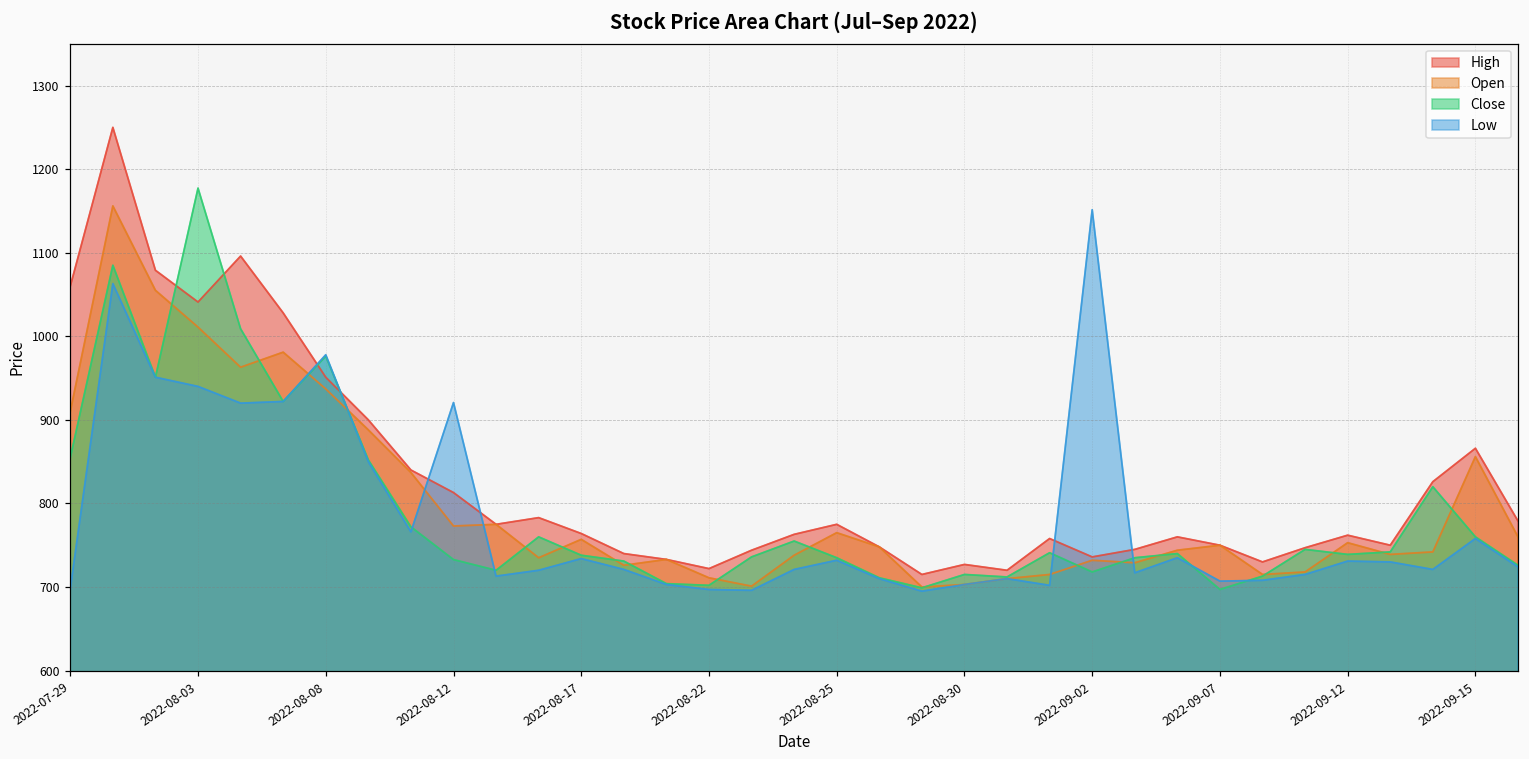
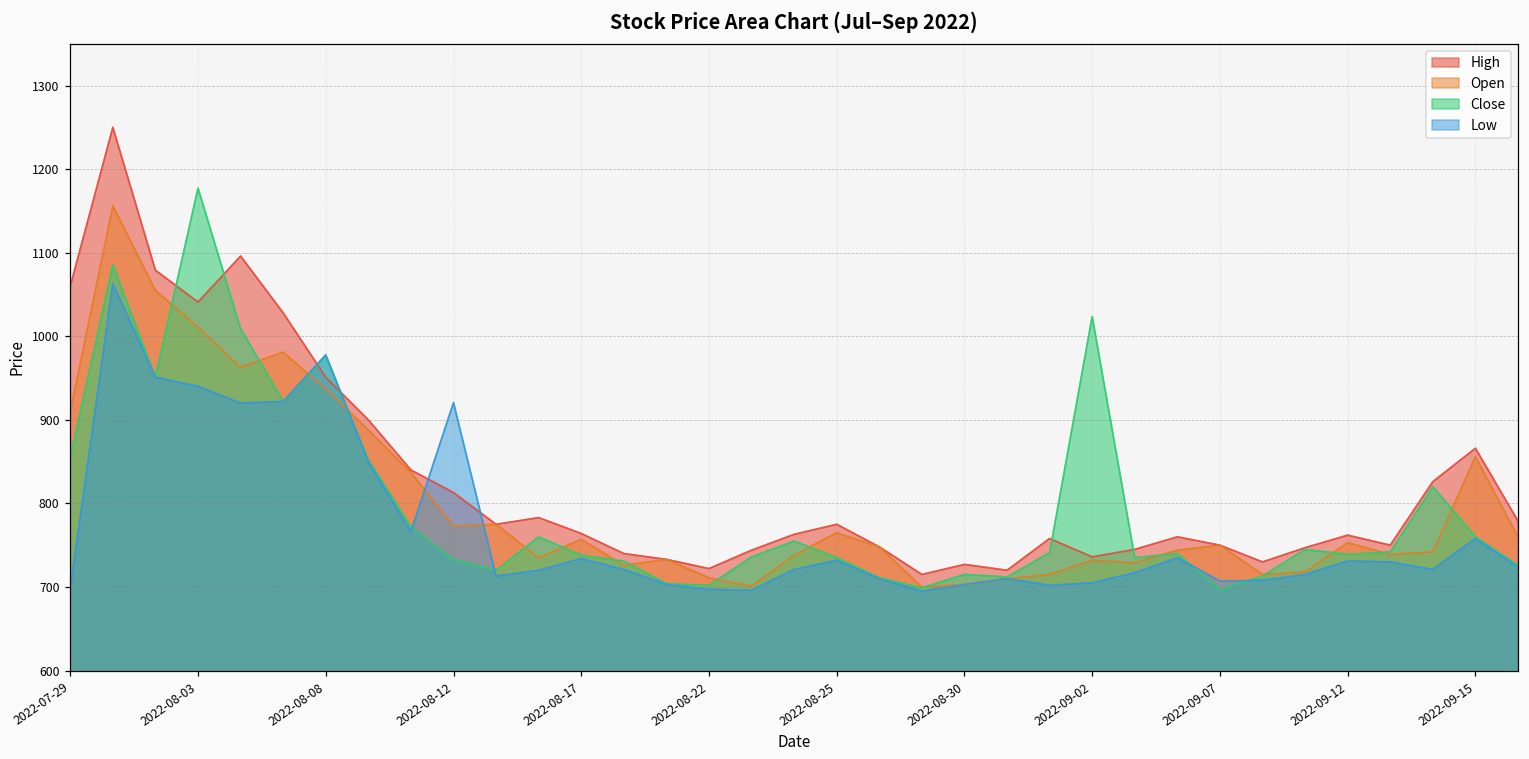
  {
    "Close": {
      "2022-07-29": 850,
      "2022-08-03": 1180,
      "2022-08-12": 730,
      "2022-08-17": 740,
      "2022-08-22": 700,
      "2022-08-30": 720,
-     "2022-09-02": 720,
+     "2022-09-02": 1020,
      "2022-09-07": 700,
      "2022-09-12": 740
    },
    "Low": {
      "2022-07-29": 700,
      "2022-08-03": 940,
      "2022-08-12": 920,
      "2022-08-17": 730,
      "2022-08-22": 700,
-     "2022-09-02": 1150,
+     "2022-09-02": 710,
      "2022-09-07": 710,
      "2022-09-12": 730
    }
  }
